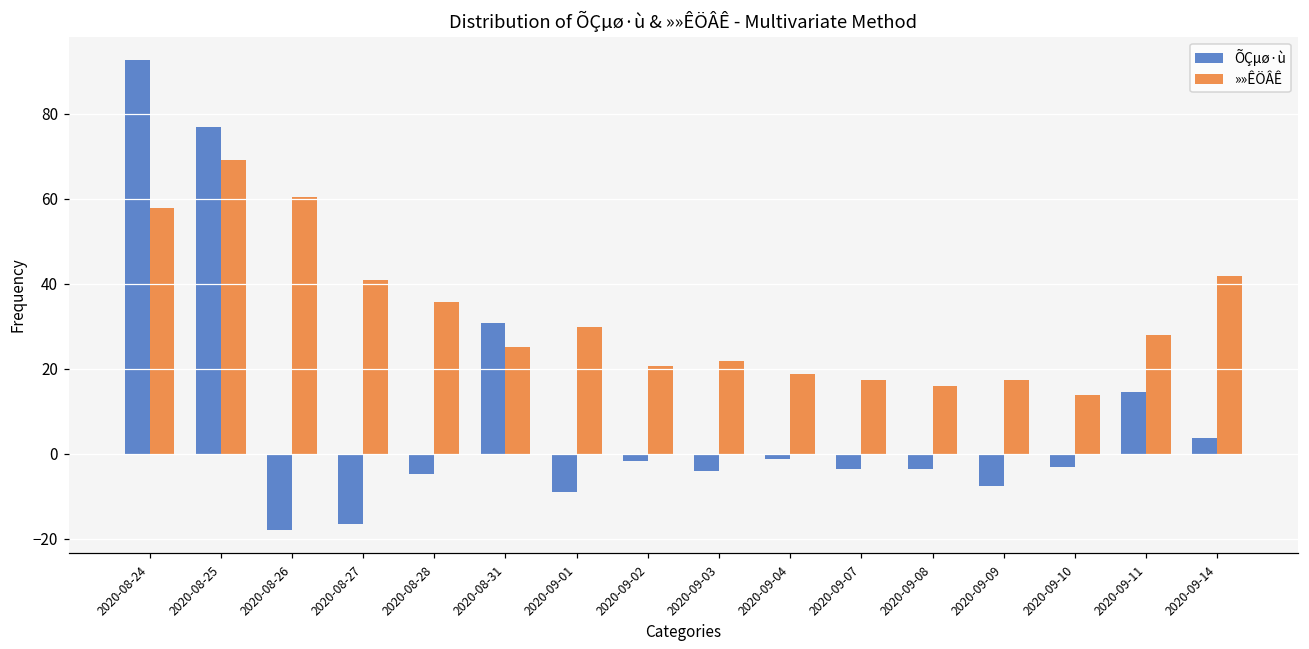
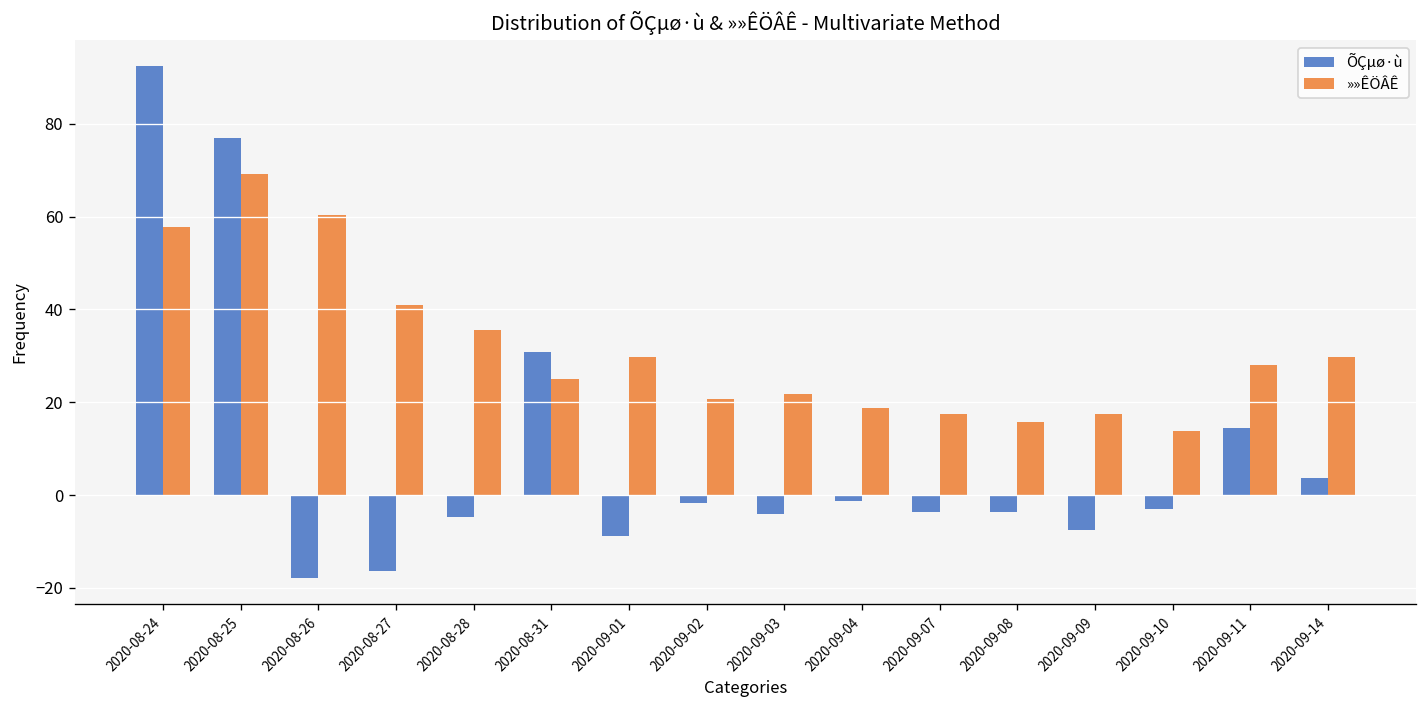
  {
    "ÕÇµø·ù": {
      "2020-08-24": 93,
      "2020-08-25": 77,
      "2020-08-26": -18,
      "2020-08-27": -16,
      "2020-08-28": -5,
      "2020-08-31": 31,
      "2020-09-01": -9,
      "2020-09-02": -2,
      "2020-09-03": -4,
      "2020-09-04": -1,
      "2020-09-07": -4,
      "2020-09-08": -4,
      "2020-09-09": -8,
      "2020-09-10": -3,
      "2020-09-11": 14,
      "2020-09-14": 4
    },
    "»»ÊÖÂÊ": {
      "2020-08-24": 58,
      "2020-08-25": 69,
      "2020-08-26": 60,
      "2020-08-27": 41,
      "2020-08-28": 36,
      "2020-08-31": 25,
      "2020-09-01": 30,
      "2020-09-02": 21,
      "2020-09-03": 22,
      "2020-09-04": 19,
      "2020-09-07": 17,
      "2020-09-08": 16,
      "2020-09-09": 17,
      "2020-09-10": 14,
      "2020-09-11": 28,
-     "2020-09-14": 42
+     "2020-09-14": 30
    }
  }
